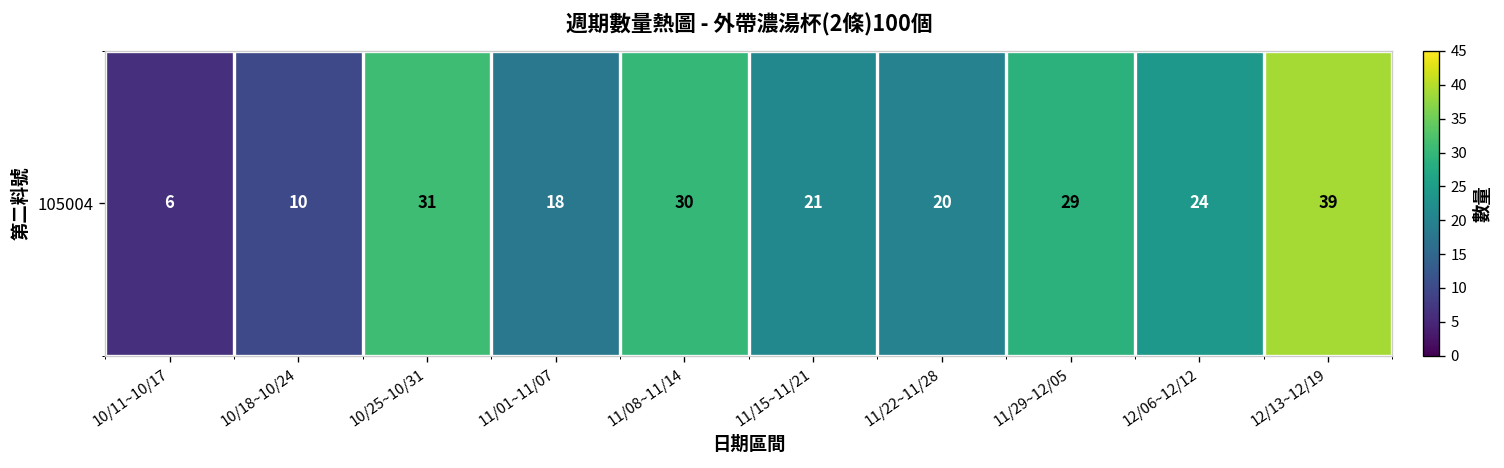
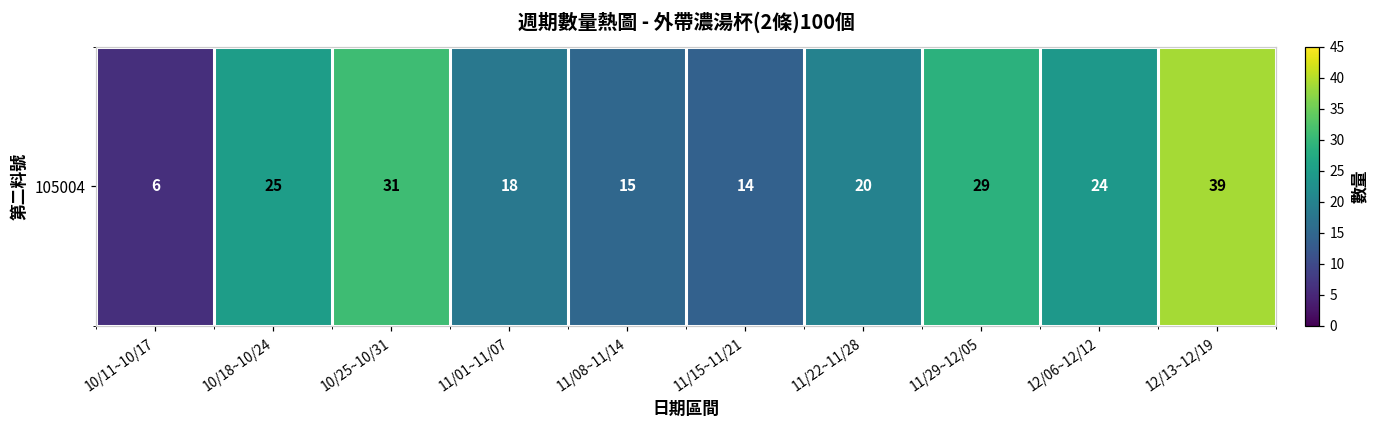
  {
    "105004": {
      "10/11~10/17": 6,
-     "10/18~10/24": 10,
+     "10/18~10/24": 25,
      "10/25~10/31": 31,
      "11/01~11/07": 18,
-     "11/08~11/14": 30,
-     "11/15~11/21": 21,
+     "11/08~11/14": 15,
+     "11/15~11/21": 14,
      "11/22~11/28": 20,
      "11/29~12/05": 29,
      "12/06~12/12": 24,
      "12/13~12/19": 39
    }
  }
